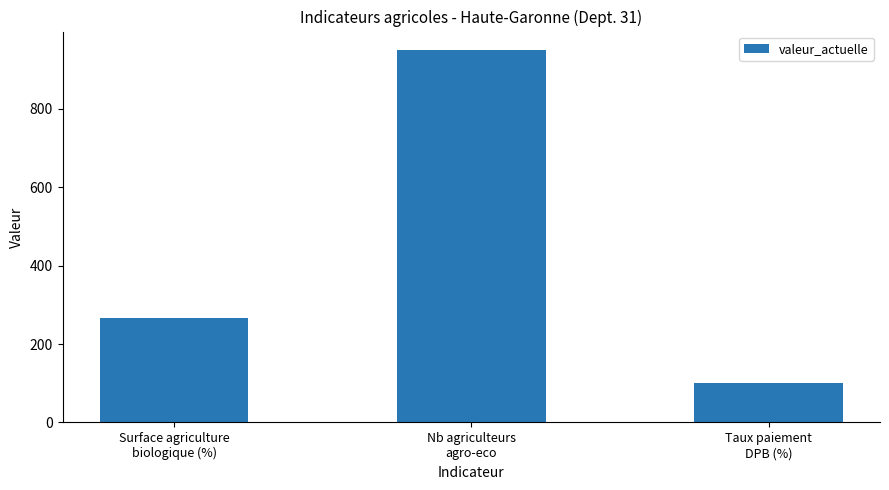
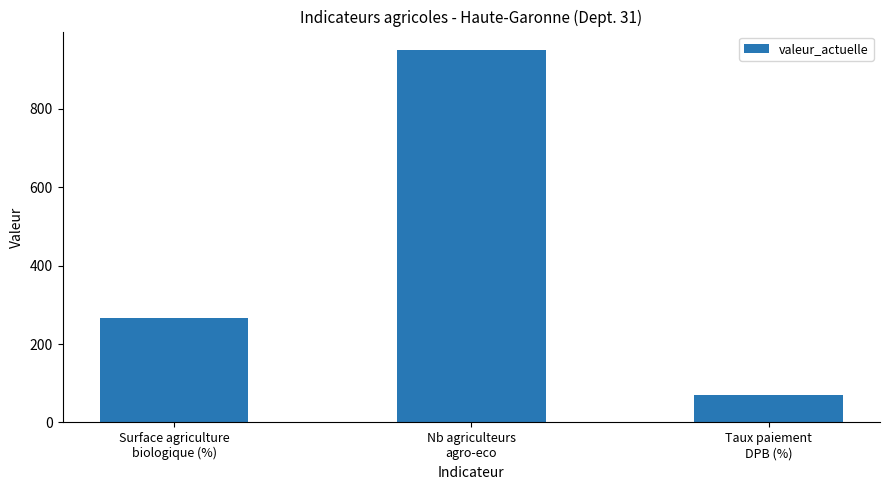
  {
    "Surface agriculture biologique (%)": 270,
    "Nb agriculteurs agro-eco": 950,
-   "Taux paiement DPB (%)": 100
+   "Taux paiement DPB (%)": 70
  }
